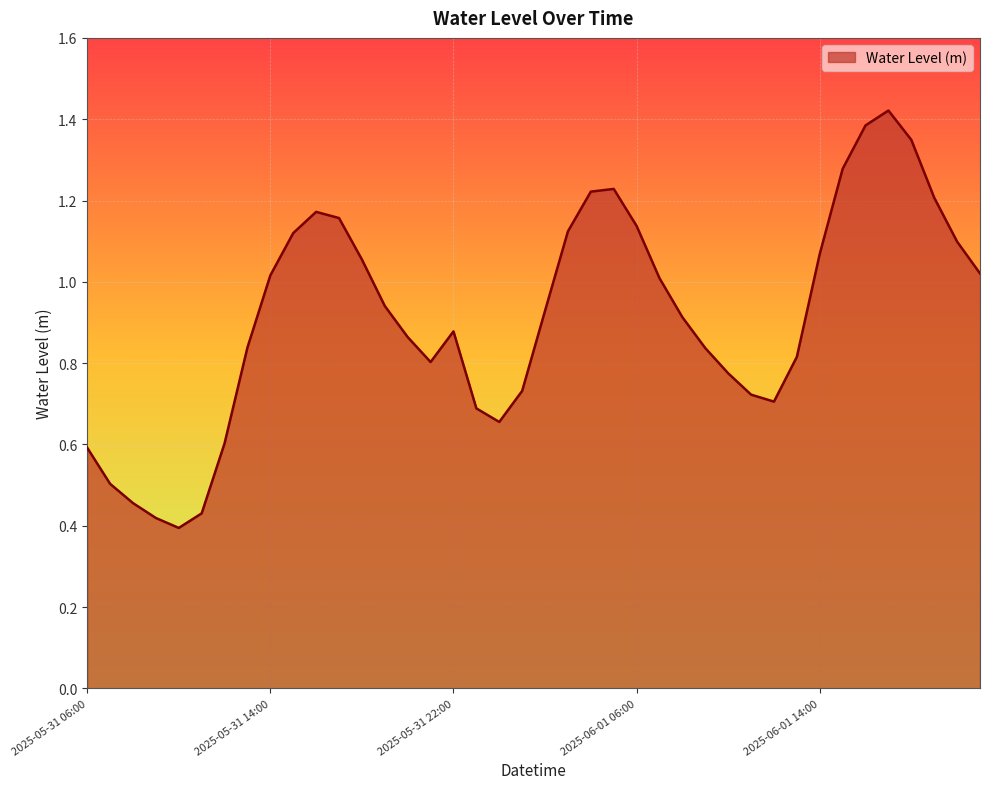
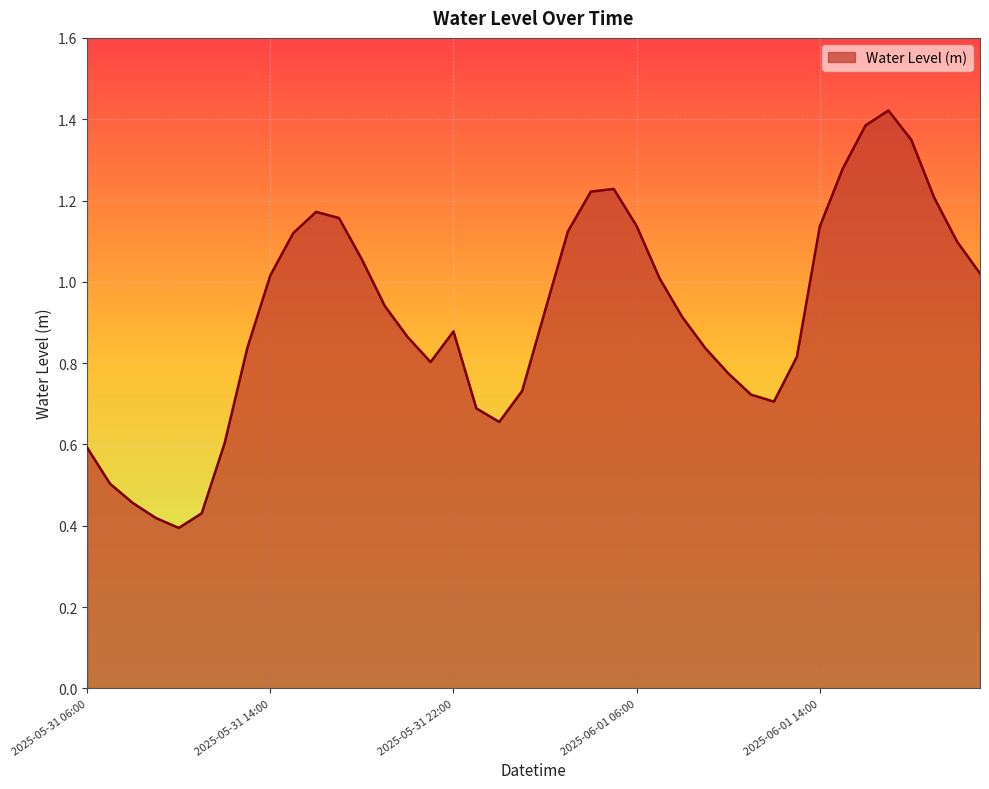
  {
    "2025-05-31 06:00": 0.59,
    "2025-05-31 14:00": 1.02,
    "2025-05-31 22:00": 0.88,
    "2025-06-01 06:00": 1.14,
-   "2025-06-01 14:00": 1.07
+   "2025-06-01 14:00": 1.14
  }
